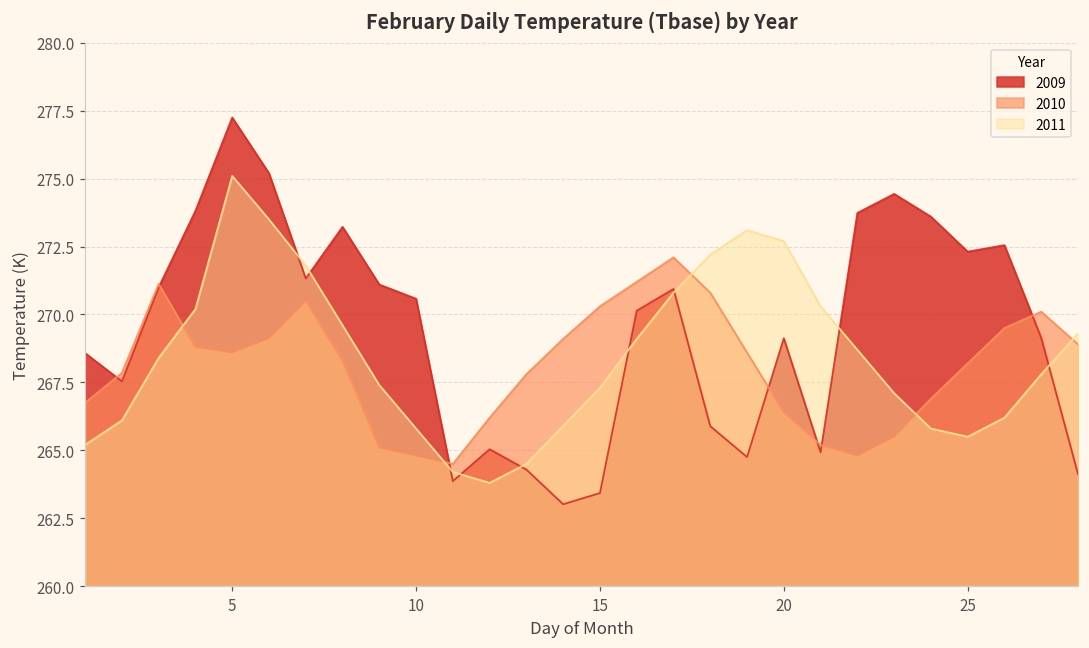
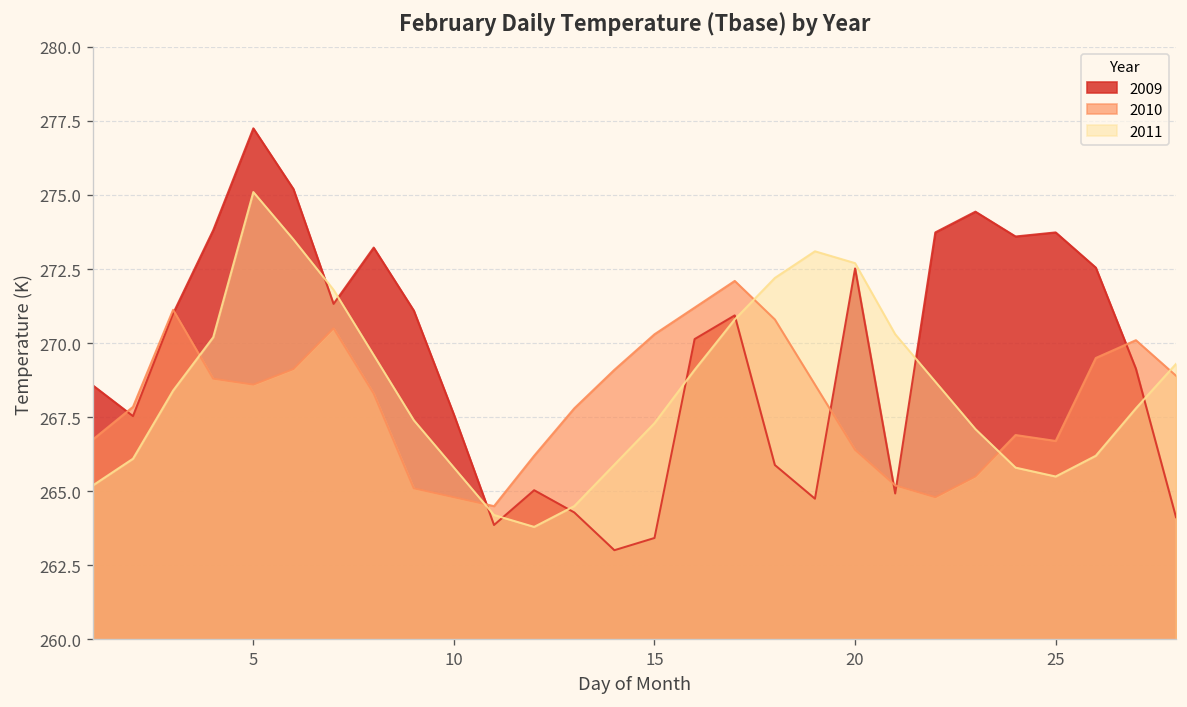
  {
    "2009": {
      "5": 277.3,
-     "10": 270.6,
+     "10": 267.6,
      "15": 263.4,
-     "20": 269.1,
-     "25": 272.3
+     "20": 272.5,
+     "25": 273.7
    },
    "2010": {
      "5": 268.6,
      "10": 264.8,
      "15": 270.3,
      "20": 266.4,
-     "25": 268.2
+     "25": 266.7
    },
    "2011": {
      "5": 275.1,
      "10": 265.8,
      "15": 267.3,
      "20": 272.7,
      "25": 265.5
    }
  }
